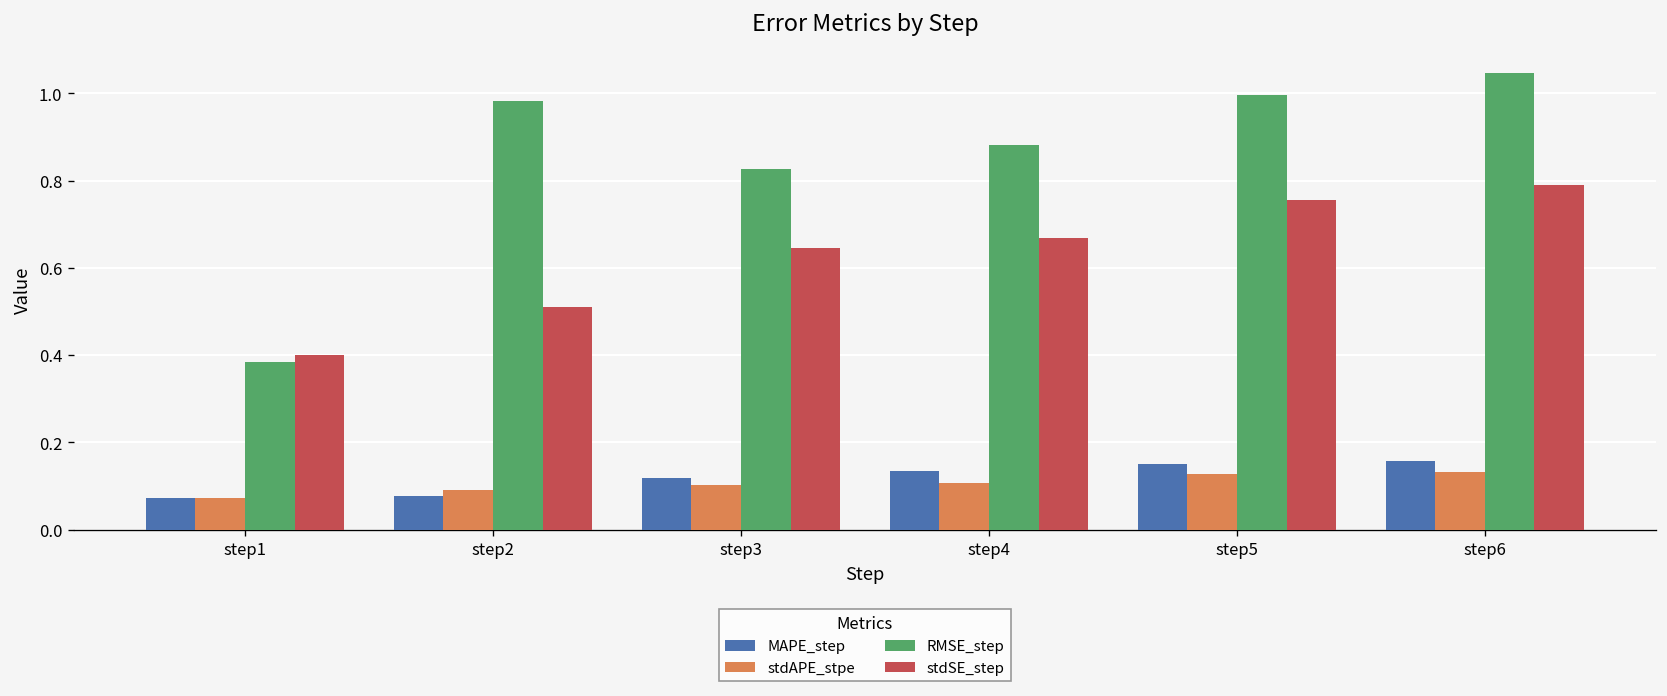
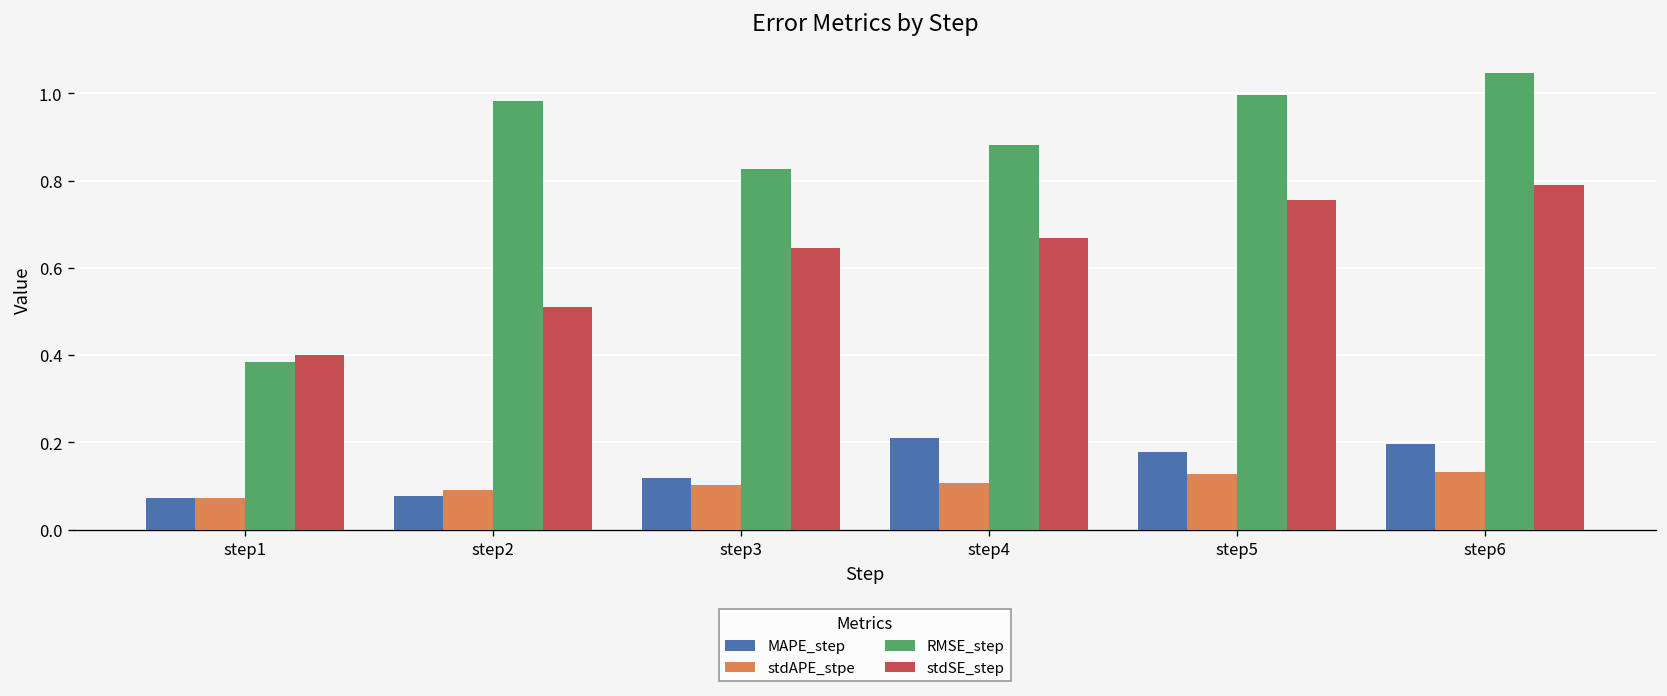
  {
    "MAPE_step": {
      "step1": 0.07,
      "step2": 0.08,
      "step3": 0.12,
-     "step4": 0.13,
-     "step5": 0.15,
-     "step6": 0.16
+     "step4": 0.21,
+     "step5": 0.18,
+     "step6": 0.20
    },
    "RMSE_step": {
      "step1": 0.38,
      "step2": 0.98,
      "step3": 0.83,
      "step4": 0.88,
      "step5": 1.00,
      "step6": 1.05
    }
  }
